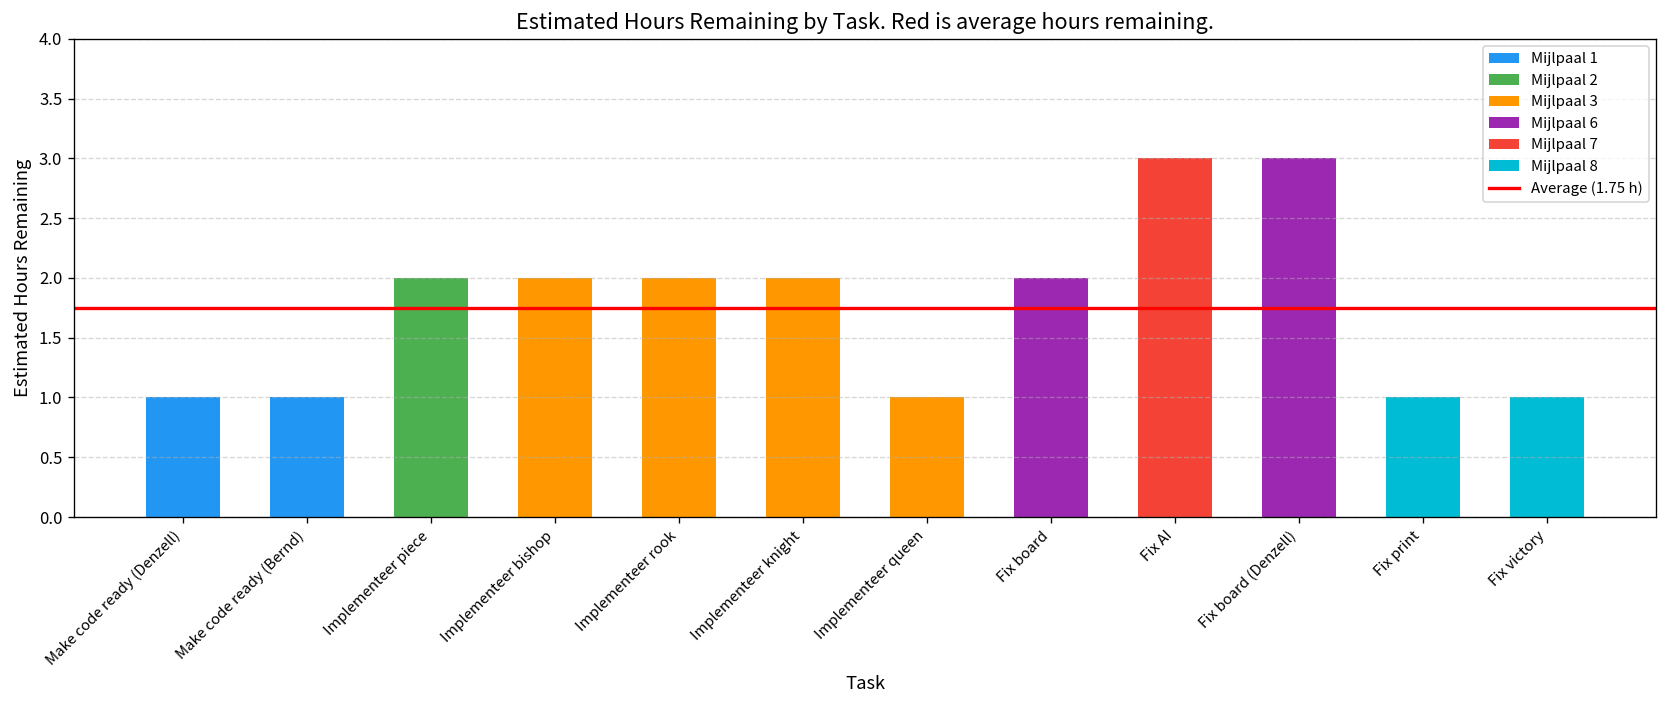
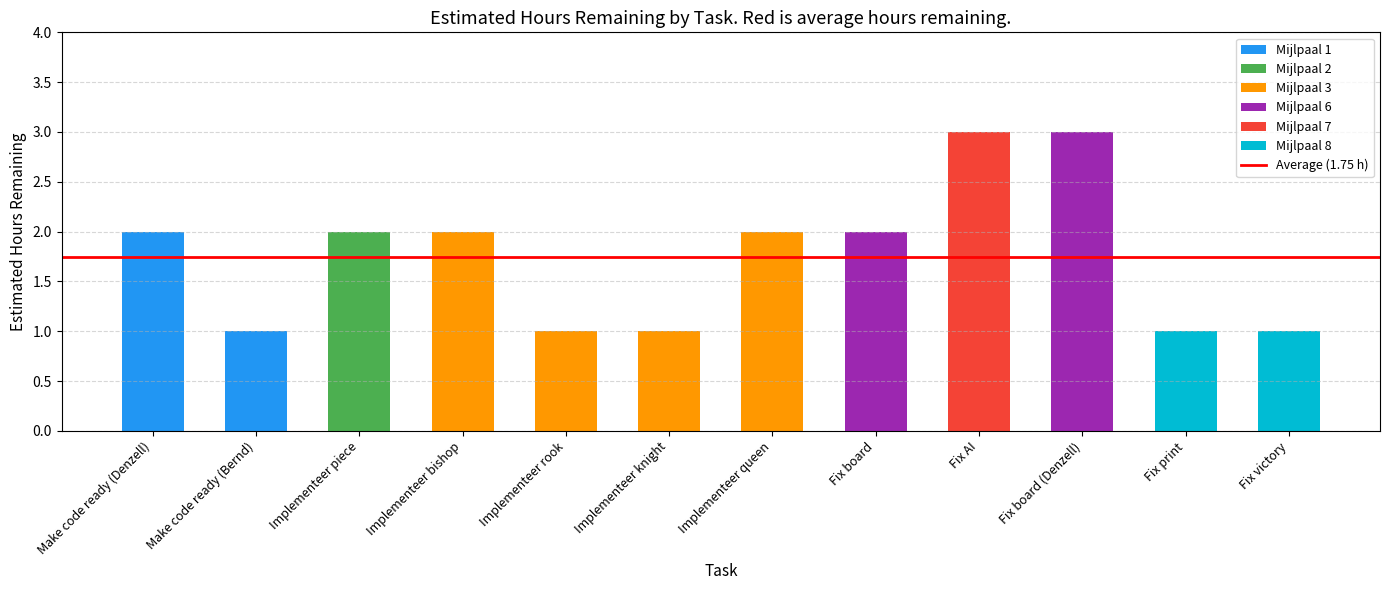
  {
-   "Make code ready (Denzell)": 1,
+   "Make code ready (Denzell)": 2,
    "Make code ready (Bernd)": 1,
    "Implementeer piece": 2,
    "Implementeer bishop": 2,
-   "Implementeer rook": 2,
-   "Implementeer knight": 2,
-   "Implementeer queen": 1,
+   "Implementeer rook": 1,
+   "Implementeer knight": 1,
+   "Implementeer queen": 2,
    "Fix board": 2,
    "Fix AI": 3,
    "Fix board (Denzell)": 3,
    "Fix print": 1,
    "Fix victory": 1
  }
